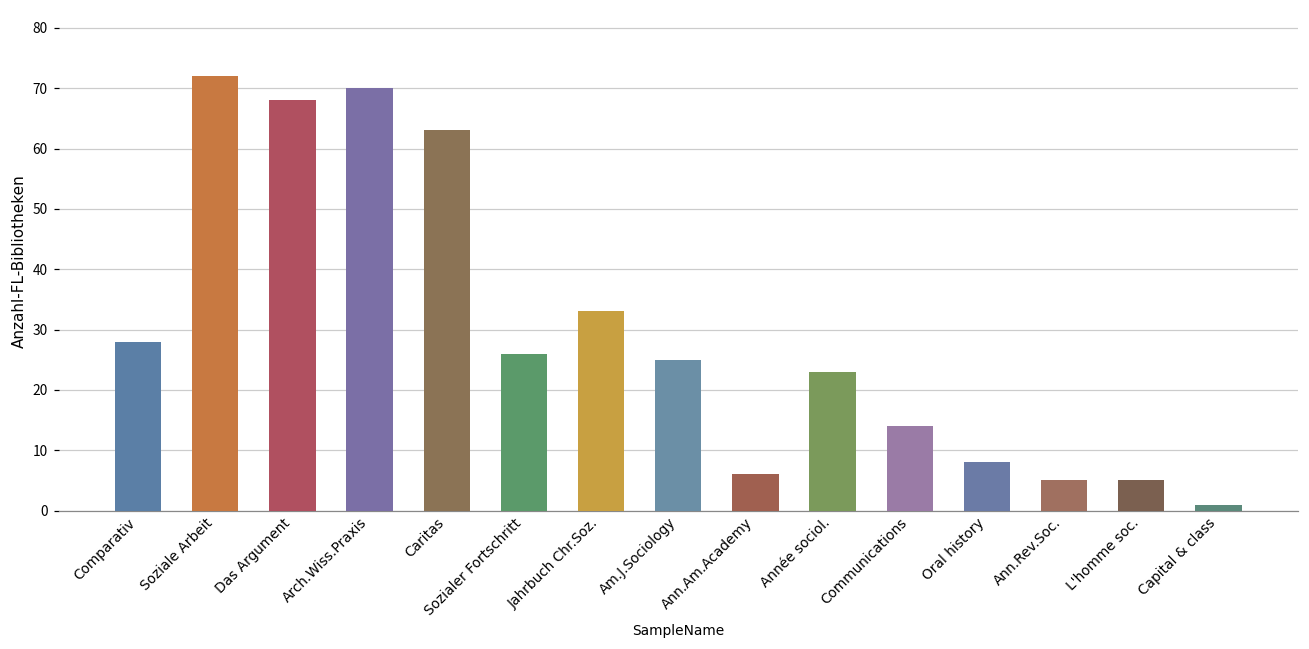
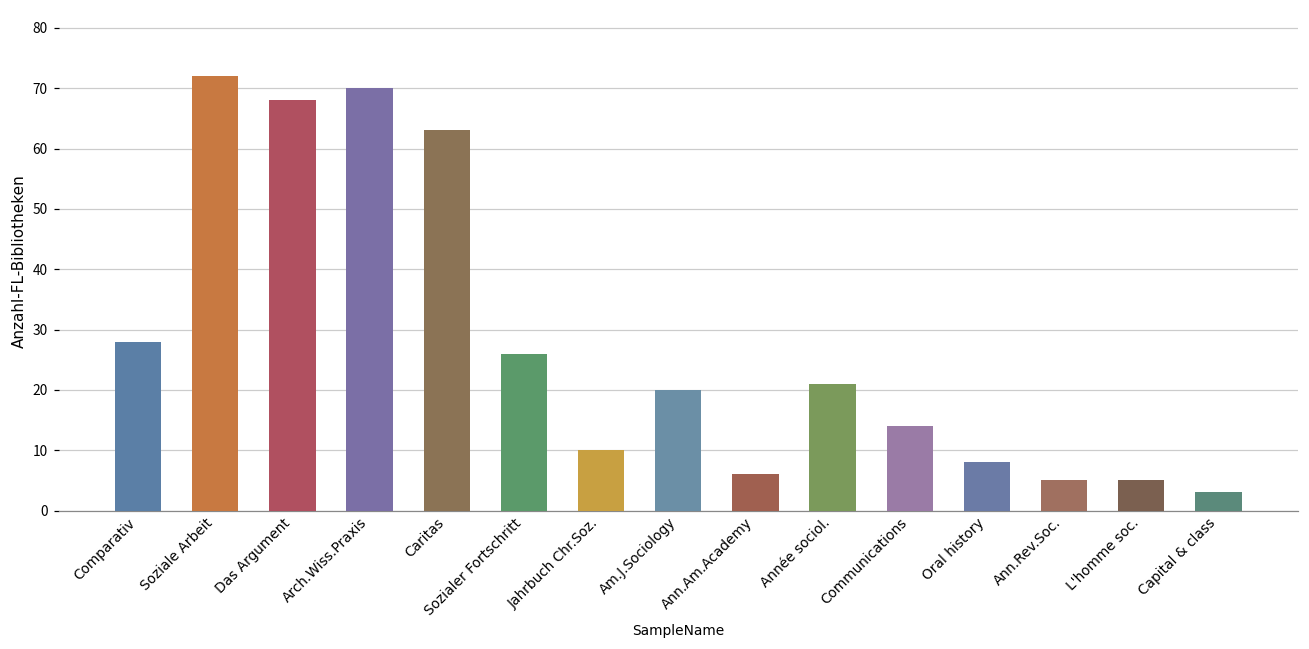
  {
    "Comparativ": 28,
    "Soziale Arbeit": 72,
    "Das Argument": 68,
    "Arch.Wiss.Praxis": 70,
    "Caritas": 63,
    "Sozialer Fortschritt": 26,
-   "Jahrbuch Chr.Soz.": 33,
-   "Am.J.Sociology": 25,
+   "Jahrbuch Chr.Soz.": 10,
+   "Am.J.Sociology": 20,
    "Ann.Am.Academy": 6,
-   "Année sociol.": 23,
+   "Année sociol.": 21,
    "Communications": 14,
    "Oral history": 8,
    "Ann.Rev.Soc.": 5,
    "L'homme soc.": 5,
-   "Capital & class": 1
+   "Capital & class": 3
  }
